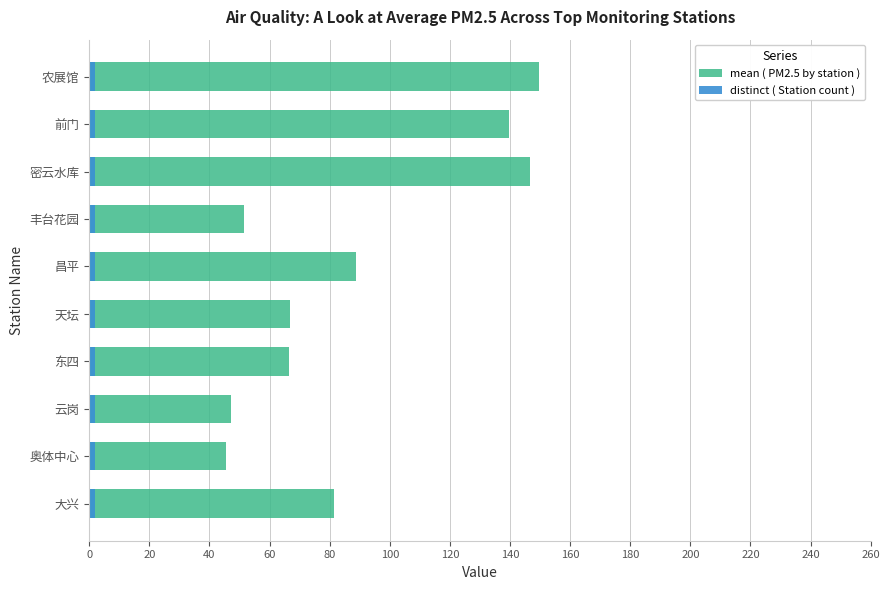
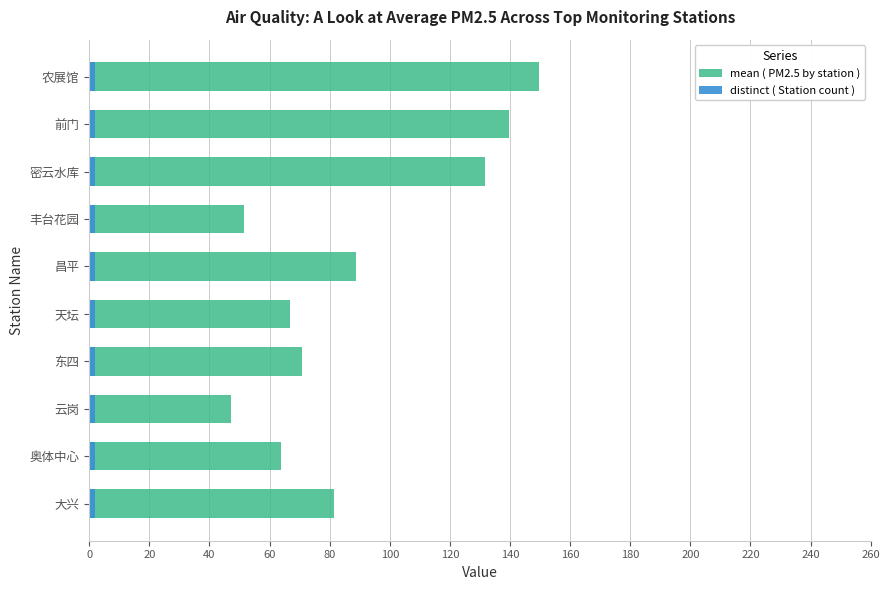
  {
    "mean ( PM2.5 by station )": {
      "农展馆": 150,
      "前门": 140,
-     "密云水库": 147,
+     "密云水库": 132,
      "丰台花园": 52,
      "昌平": 89,
      "天坛": 67,
-     "东四": 67,
+     "东四": 71,
      "云岗": 47,
-     "奥体中心": 46,
+     "奥体中心": 64,
      "大兴": 82
    }
  }
